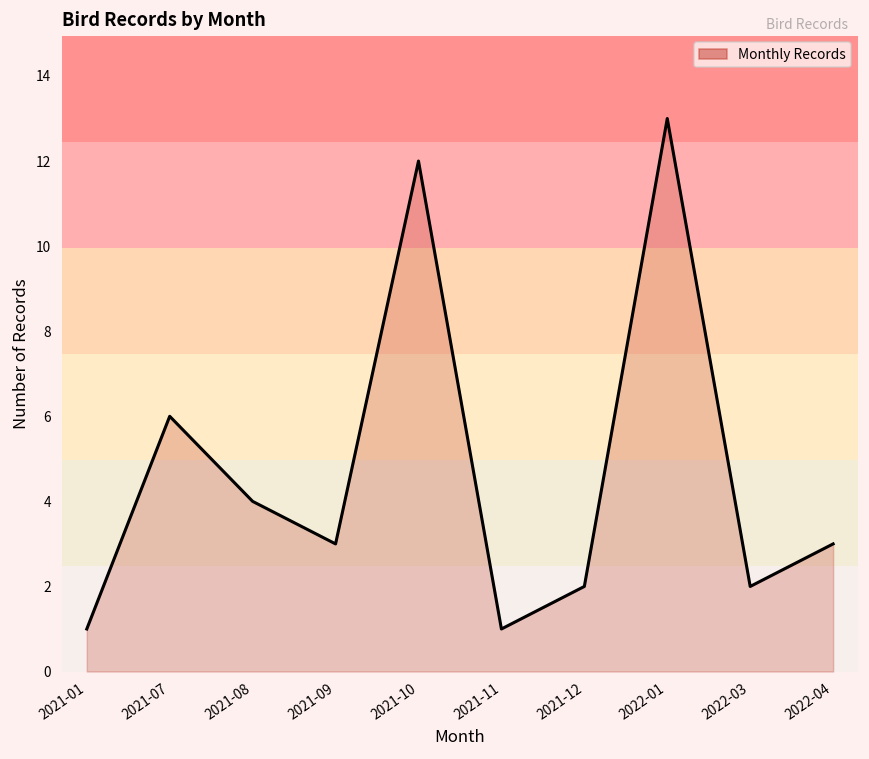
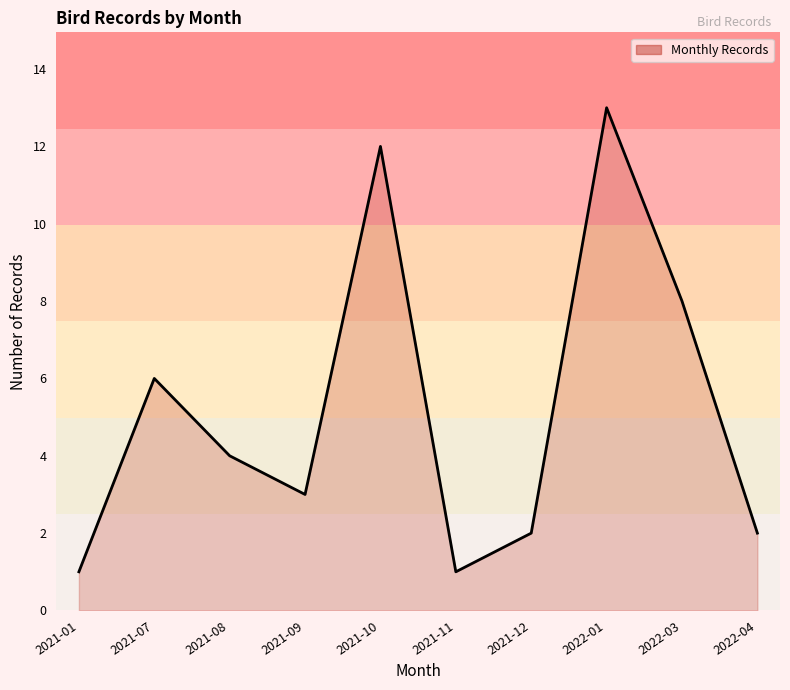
  {
    "2021-01": 1,
    "2021-07": 6,
    "2021-08": 4,
    "2021-09": 3,
    "2021-10": 12,
    "2021-11": 1,
    "2021-12": 2,
    "2022-01": 13,
-   "2022-03": 2,
-   "2022-04": 3
+   "2022-03": 8,
+   "2022-04": 2
  }
